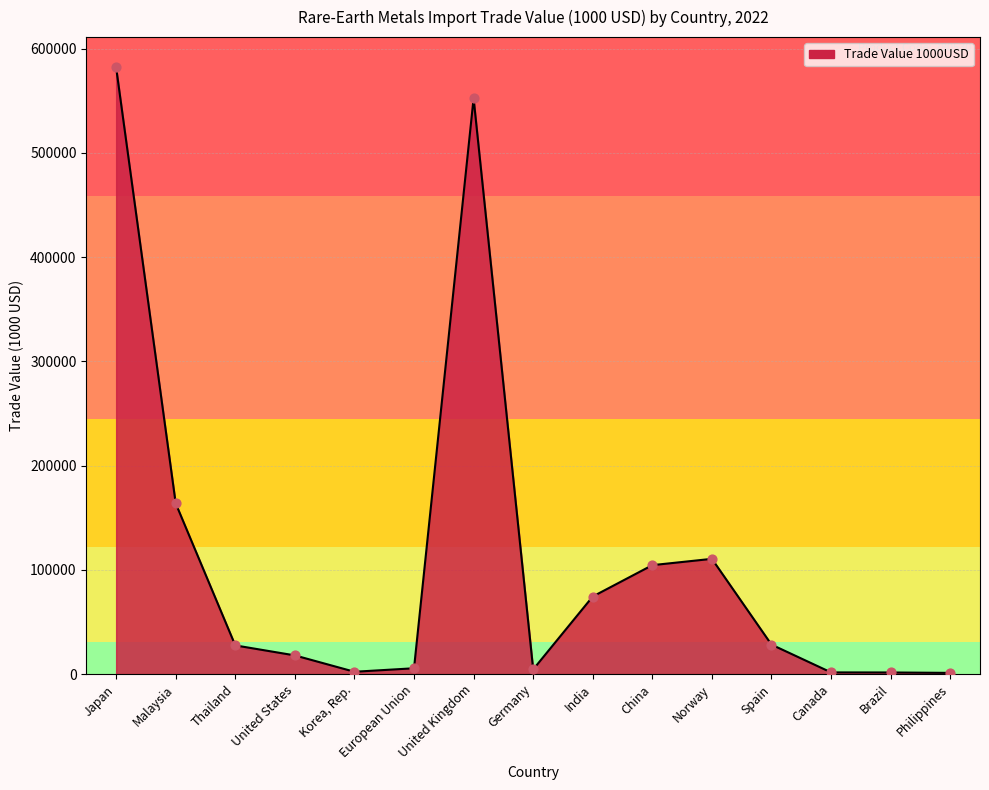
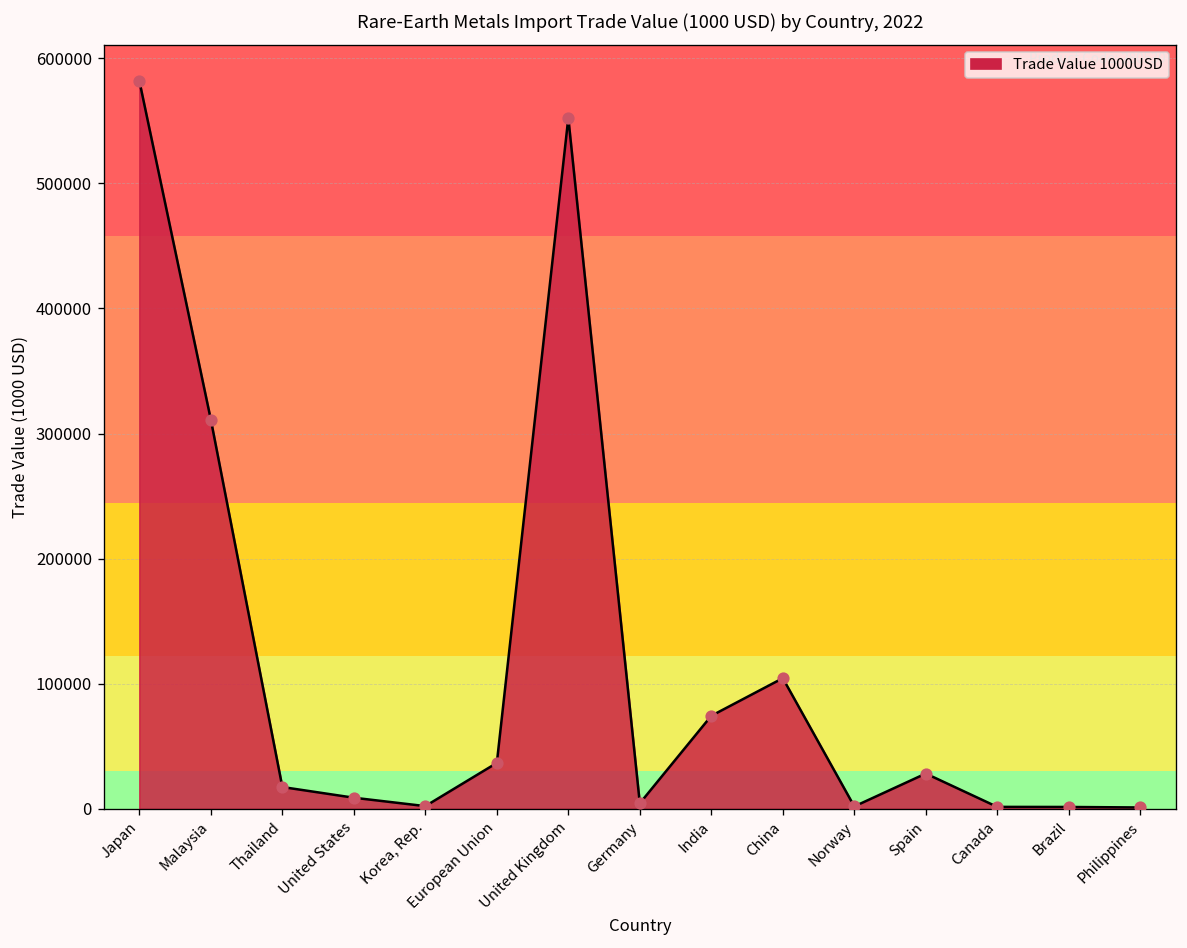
  {
    "Japan": 582000,
-   "Malaysia": 164000,
-   "Thailand": 28000,
-   "United States": 18000,
+   "Malaysia": 311000,
+   "Thailand": 17000,
+   "United States": 9000,
    "Korea, Rep.": 2000,
-   "European Union": 6000,
+   "European Union": 37000,
    "United Kingdom": 552000,
    "Germany": 4000,
    "India": 74000,
    "China": 104000,
-   "Norway": 111000,
+   "Norway": 2000,
    "Spain": 28000,
    "Canada": 2000,
    "Brazil": 2000,
    "Philippines": 1000
  }
